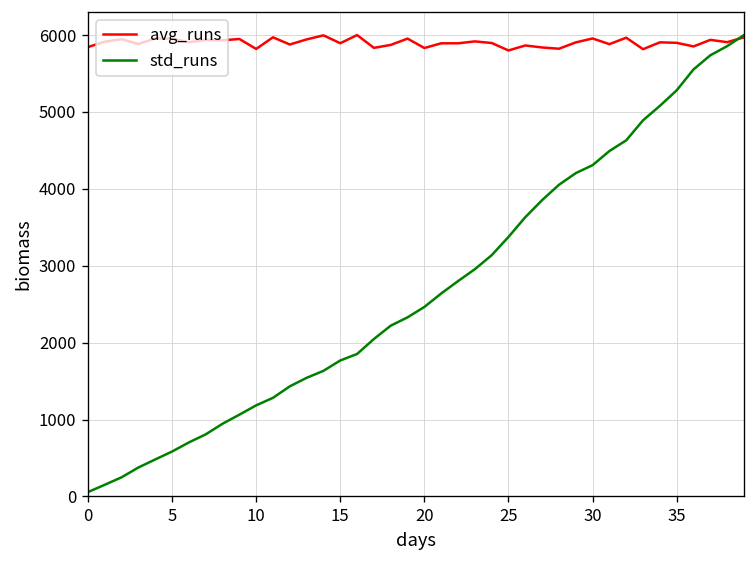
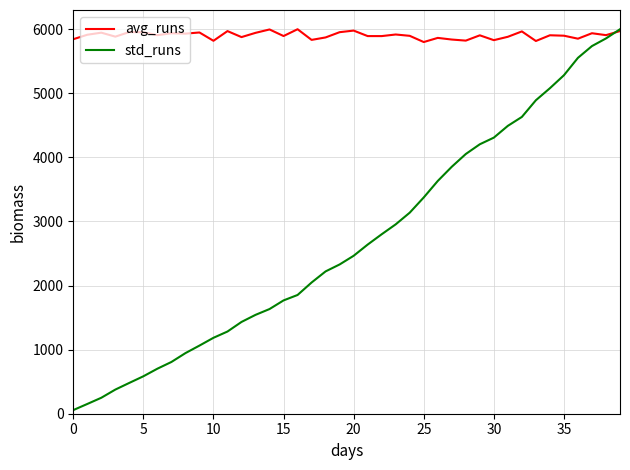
  {
    "avg_runs": {
      "0": 5800,
      "10": 5800,
      "15": 5900,
-     "20": 5800,
+     "20": 6000,
      "25": 5800,
-     "30": 6000,
+     "30": 5800,
      "35": 5900
    },
    "std_runs": {
      "0": 100,
      "5": 600,
      "10": 1200,
      "15": 1800,
      "20": 2500,
      "25": 3400,
      "30": 4300,
      "35": 5300
    }
  }
